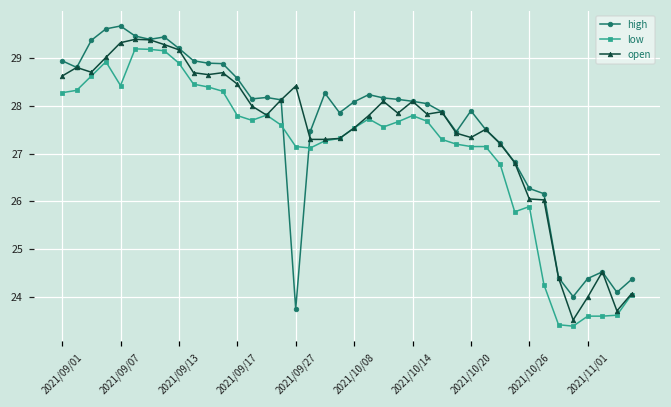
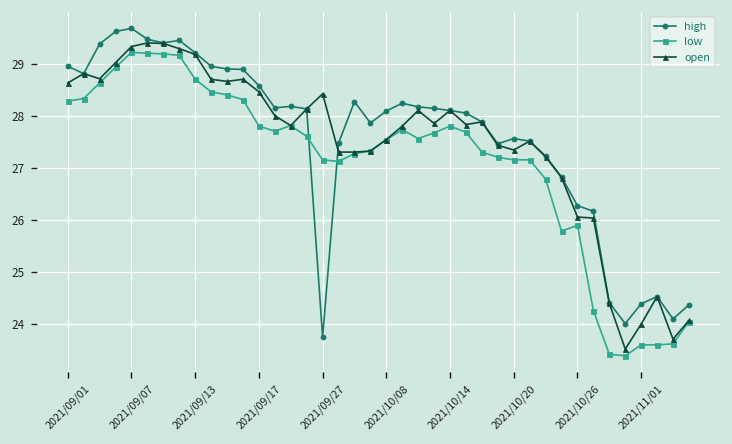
  {
    "high": {
      "2021/09/01": 29.0,
      "2021/09/07": 29.7,
      "2021/09/17": 28.6,
      "2021/09/27": 23.7,
      "2021/10/08": 28.1,
-     "2021/10/20": 27.9,
+     "2021/10/20": 27.6,
      "2021/10/26": 26.3,
      "2021/11/01": 24.4
    },
    "low": {
      "2021/09/01": 28.3,
-     "2021/09/07": 28.4,
-     "2021/09/13": 28.9,
+     "2021/09/07": 29.2,
+     "2021/09/13": 28.7,
      "2021/09/17": 27.8,
      "2021/09/27": 27.2,
      "2021/10/14": 27.8,
      "2021/10/20": 27.2,
      "2021/10/26": 25.9,
      "2021/11/01": 23.6
    },
    "open": {
      "2021/09/01": 28.6,
      "2021/09/07": 29.3,
      "2021/09/17": 28.5,
      "2021/09/27": 28.4,
      "2021/10/20": 27.3,
      "2021/10/26": 26.1,
      "2021/11/01": 24.0
    }
  }
